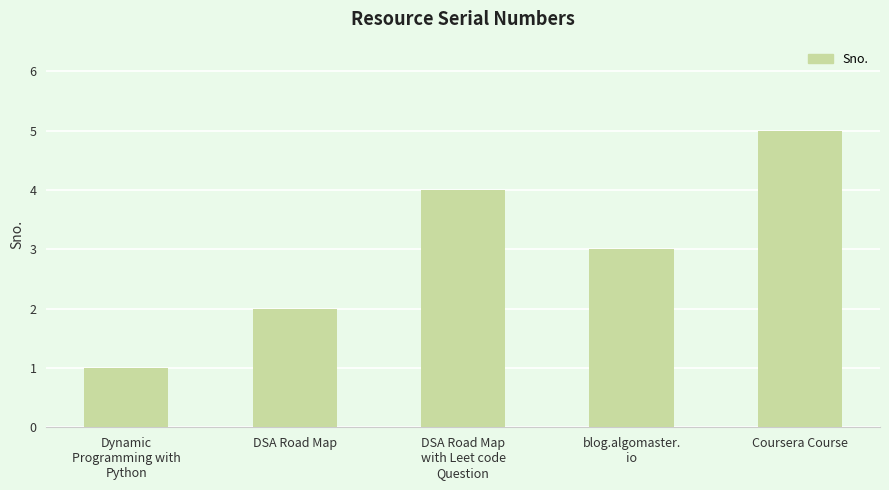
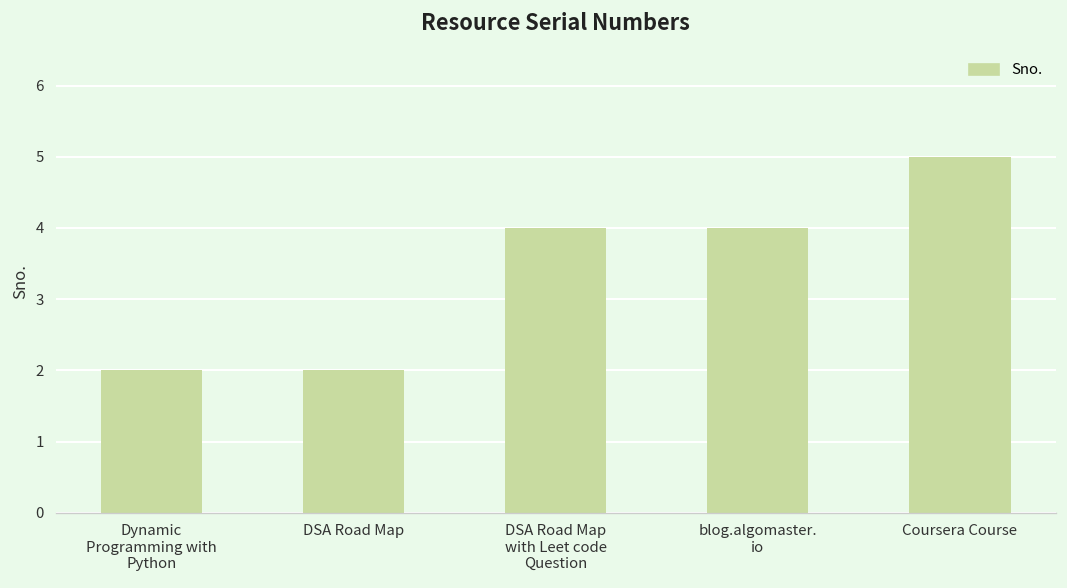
  {
-   "Dynamic Programming with Python": 1,
+   "Dynamic Programming with Python": 2,
    "DSA Road Map": 2,
    "DSA Road Map with Leet code Question": 4,
-   "blog.algomaster. io": 3,
+   "blog.algomaster. io": 4,
    "Coursera Course": 5
  }
